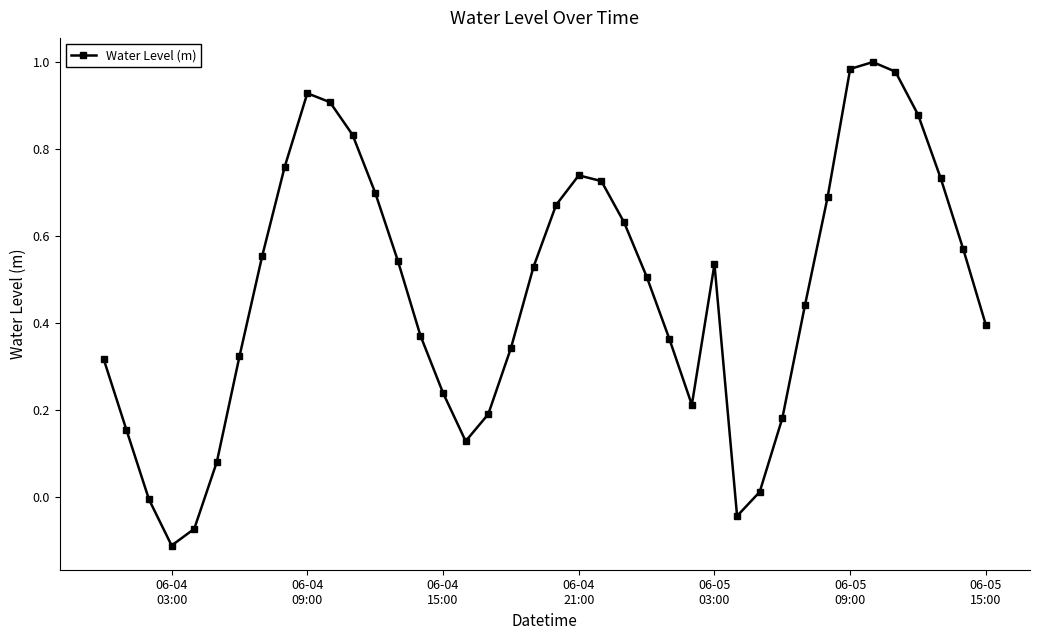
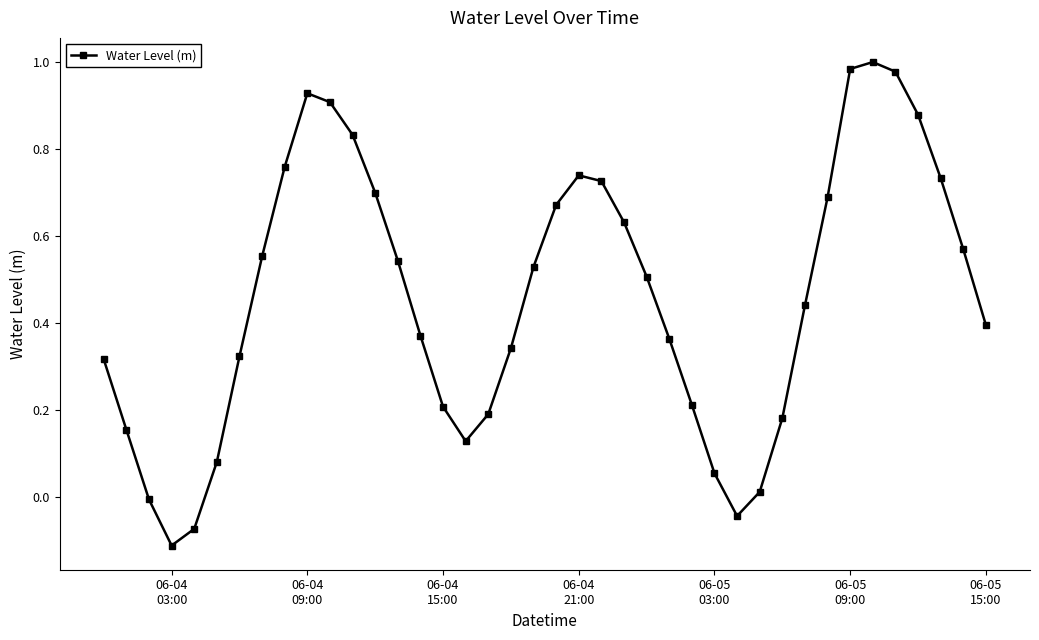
  {
    "06-04 03:00": -0.11,
    "06-04 09:00": 0.93,
-   "06-04 15:00": 0.24,
+   "06-04 15:00": 0.21,
    "06-04 21:00": 0.74,
-   "06-05 03:00": 0.53,
+   "06-05 03:00": 0.05,
    "06-05 09:00": 0.98,
    "06-05 15:00": 0.40
  }
